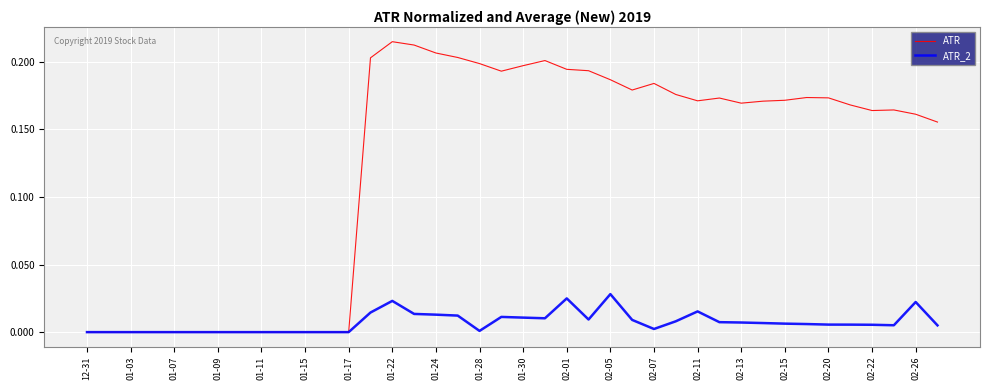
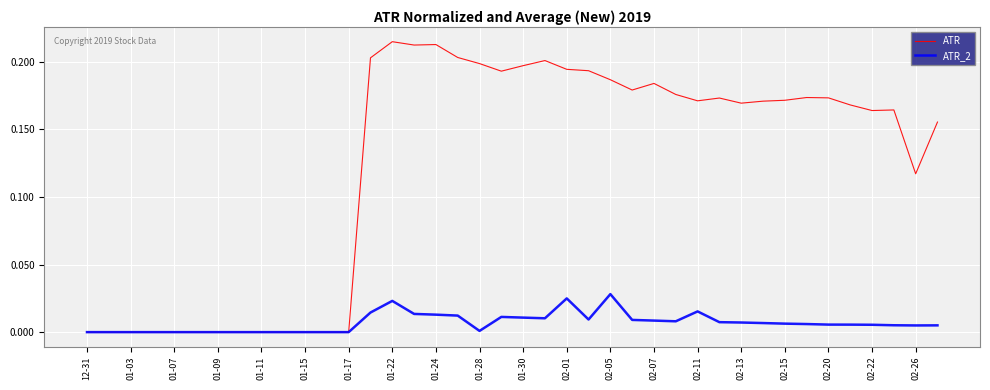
  {
    "ATR": {
      "01-22": 0.215,
-     "01-24": 0.206,
+     "01-24": 0.213,
      "01-28": 0.199,
      "01-30": 0.197,
      "02-01": 0.194,
      "02-05": 0.187,
      "02-07": 0.184,
      "02-11": 0.171,
      "02-13": 0.169,
      "02-15": 0.171,
      "02-20": 0.173,
      "02-22": 0.164,
-     "02-26": 0.161
+     "02-26": 0.117
    },
    "ATR_2": {
      "01-22": 0.023,
      "01-24": 0.013,
      "01-28": 0.001,
      "01-30": 0.011,
      "02-01": 0.025,
      "02-05": 0.028,
-     "02-07": 0.002,
+     "02-07": 0.009,
      "02-11": 0.015,
      "02-13": 0.007,
      "02-15": 0.006,
      "02-20": 0.006,
      "02-22": 0.005,
-     "02-26": 0.022
+     "02-26": 0.005
    }
  }
